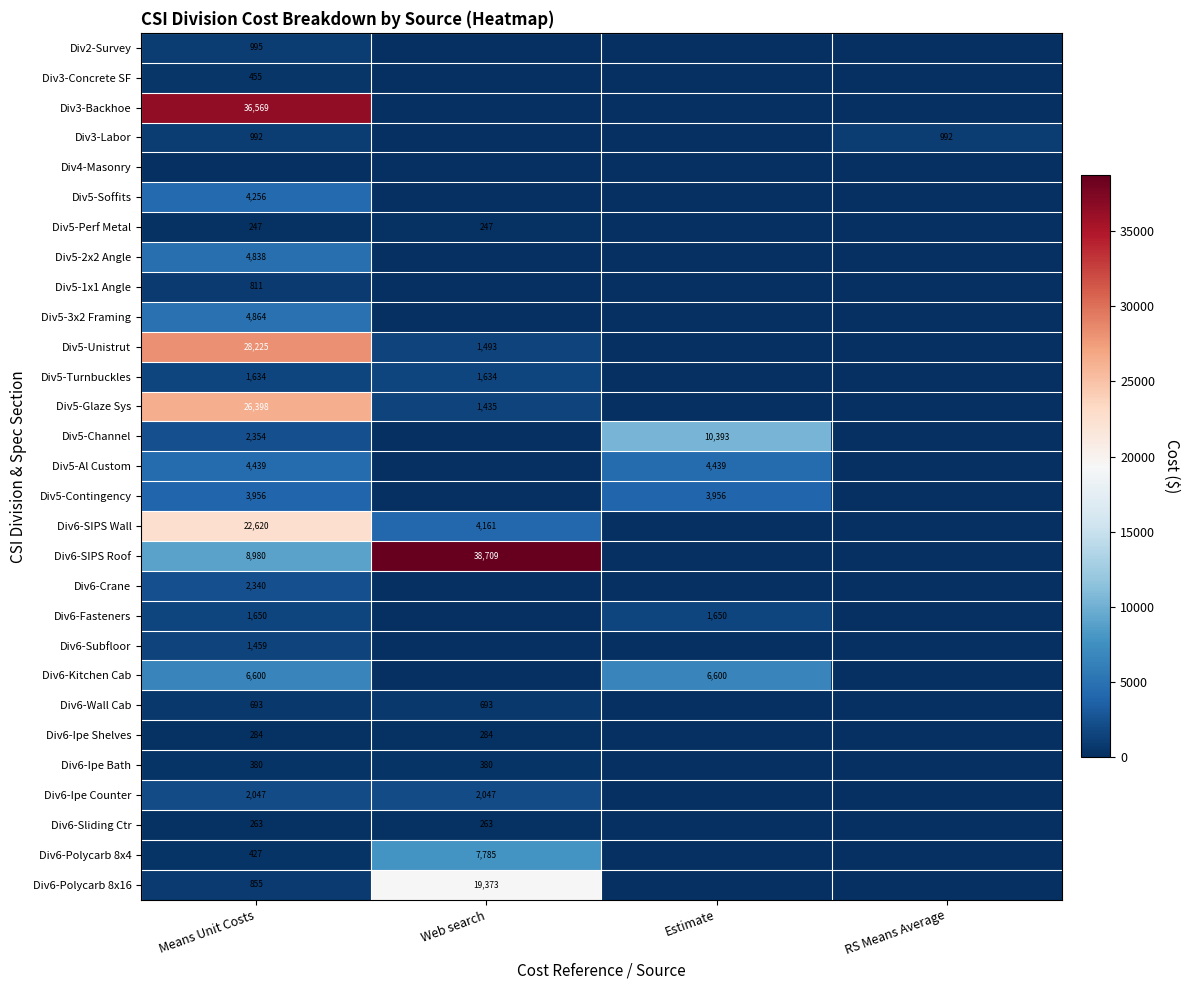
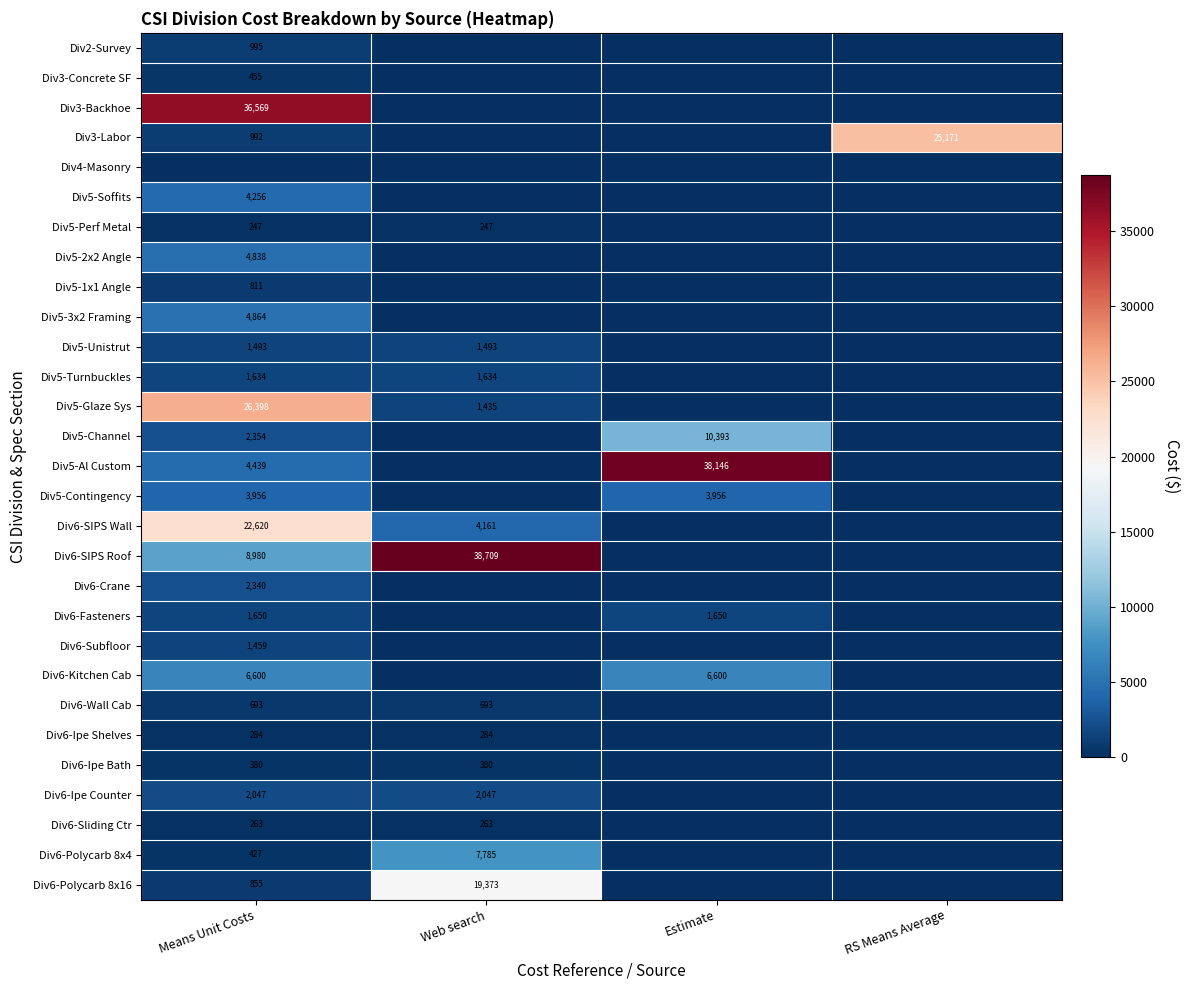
  {
    "Div2-Survey": {
      "Means Unit Costs": "995"
    },
    "Div3-Concrete SF": {
      "Means Unit Costs": "455"
    },
    "Div3-Backhoe": {
      "Means Unit Costs": "36,569"
    },
    "Div3-Labor": {
      "Means Unit Costs": "992",
-     "RS Means Average": "992"
+     "RS Means Average": "25,171"
    },
    "Div5-Soffits": {
      "Means Unit Costs": "4,256"
    },
    "Div5-Perf Metal": {
      "Means Unit Costs": "247",
      "Web search": "247"
    },
    "Div5-2x2 Angle": {
      "Means Unit Costs": "4,838"
    },
    "Div5-1x1 Angle": {
      "Means Unit Costs": "811"
    },
    "Div5-3x2 Framing": {
      "Means Unit Costs": "4,864"
    },
    "Div5-Unistrut": {
-     "Means Unit Costs": "28,225",
+     "Means Unit Costs": "1,493",
      "Web search": "1,493"
    },
    "Div5-Turnbuckles": {
      "Means Unit Costs": "1,634",
      "Web search": "1,634"
    },
    "Div5-Glaze Sys": {
      "Means Unit Costs": "26,398",
      "Web search": "1,435"
    },
    "Div5-Channel": {
      "Means Unit Costs": "2,354",
      "Estimate": "10,393"
    },
    "Div5-Al Custom": {
      "Means Unit Costs": "4,439",
-     "Estimate": "4,439"
+     "Estimate": "38,146"
    },
    "Div5-Contingency": {
      "Means Unit Costs": "3,956",
      "Estimate": "3,956"
    },
    "Div6-SIPS Wall": {
      "Means Unit Costs": "22,620",
      "Web search": "4,161"
    },
    "Div6-SIPS Roof": {
      "Means Unit Costs": "8,980",
      "Web search": "38,709"
    },
    "Div6-Crane": {
      "Means Unit Costs": "2,340"
    },
    "Div6-Fasteners": {
      "Means Unit Costs": "1,650",
      "Estimate": "1,650"
    },
    "Div6-Subfloor": {
      "Means Unit Costs": "1,459"
    },
    "Div6-Kitchen Cab": {
      "Means Unit Costs": "6,600",
      "Estimate": "6,600"
    },
    "Div6-Wall Cab": {
      "Means Unit Costs": "693",
      "Web search": "693"
    },
    "Div6-Ipe Shelves": {
      "Means Unit Costs": "284",
      "Web search": "284"
    },
    "Div6-Ipe Bath": {
      "Means Unit Costs": "380",
      "Web search": "380"
    },
    "Div6-Ipe Counter": {
      "Means Unit Costs": "2,047",
      "Web search": "2,047"
    },
    "Div6-Sliding Ctr": {
      "Means Unit Costs": "263",
      "Web search": "263"
    },
    "Div6-Polycarb 8x4": {
      "Means Unit Costs": "427",
      "Web search": "7,785"
    },
    "Div6-Polycarb 8x16": {
      "Means Unit Costs": "855",
      "Web search": "19,373"
    }
  }
